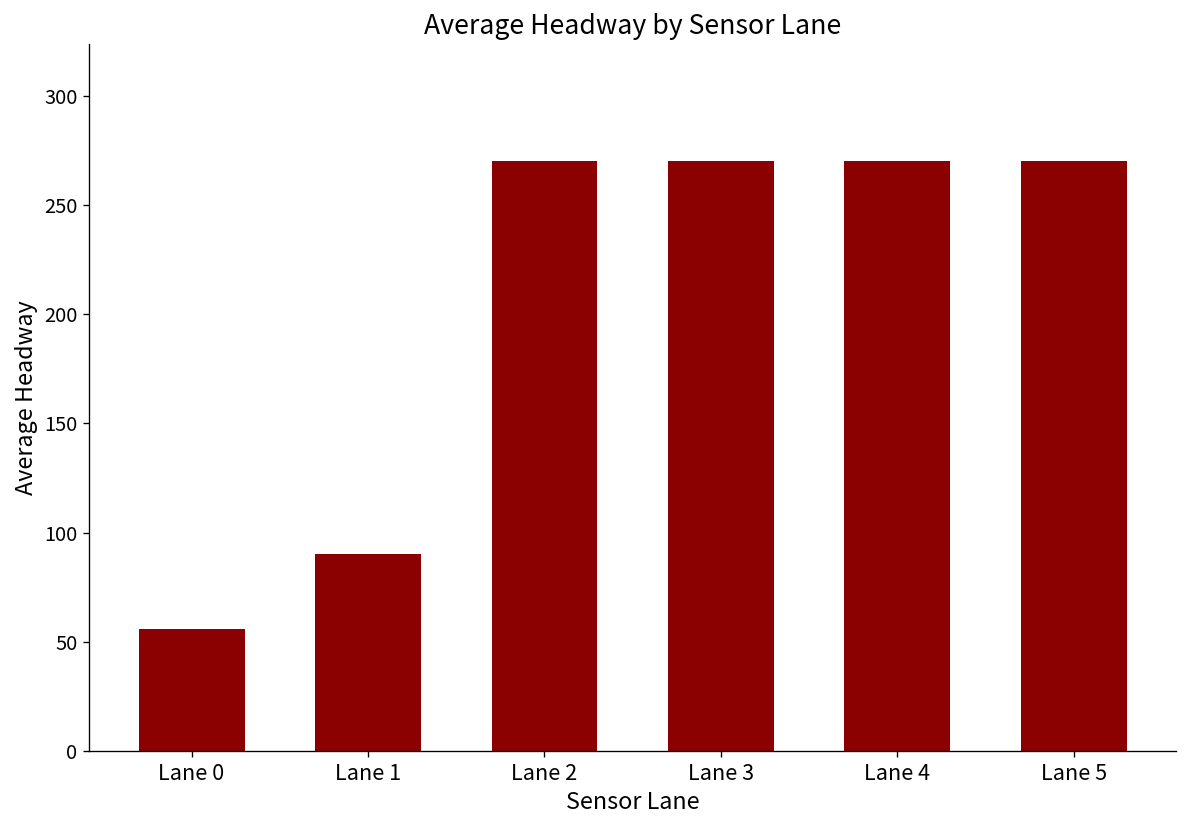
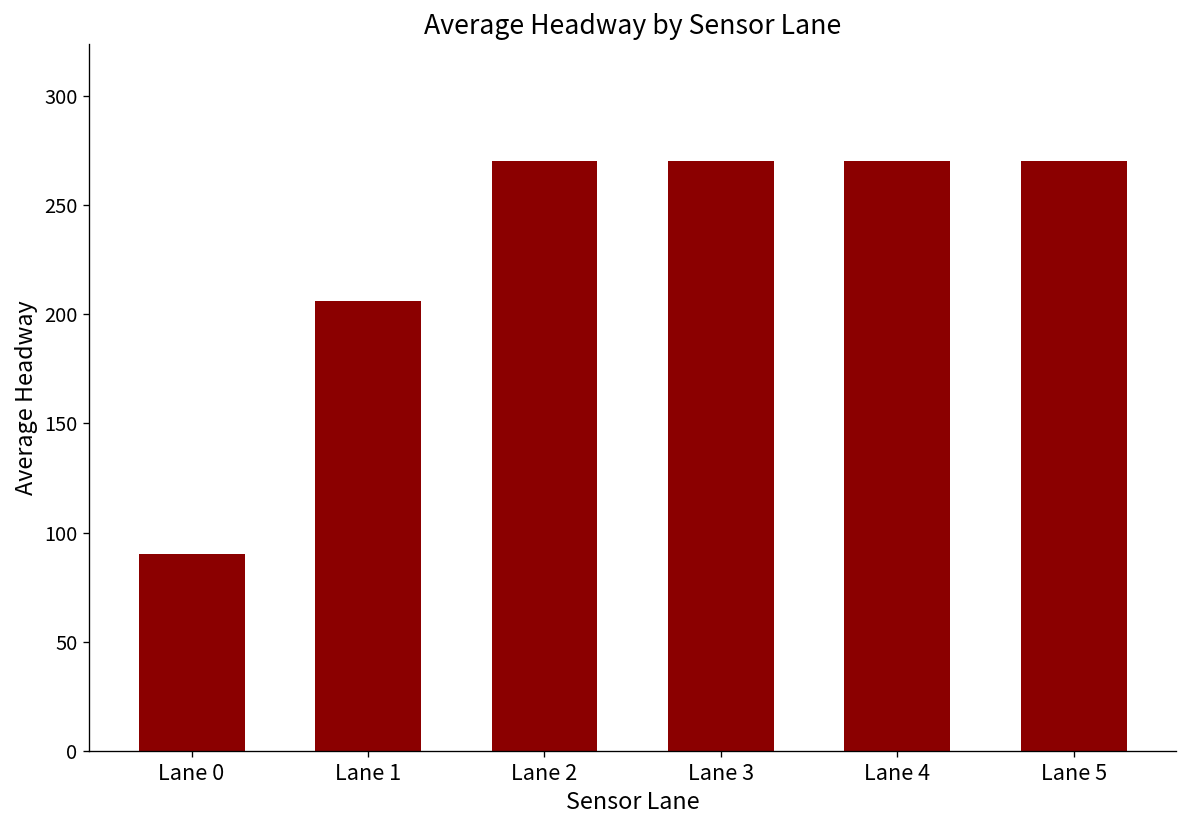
  {
-   "Lane 0": 56,
-   "Lane 1": 90,
+   "Lane 0": 90,
+   "Lane 1": 206,
    "Lane 2": 270,
    "Lane 3": 270,
    "Lane 4": 270,
    "Lane 5": 270
  }
